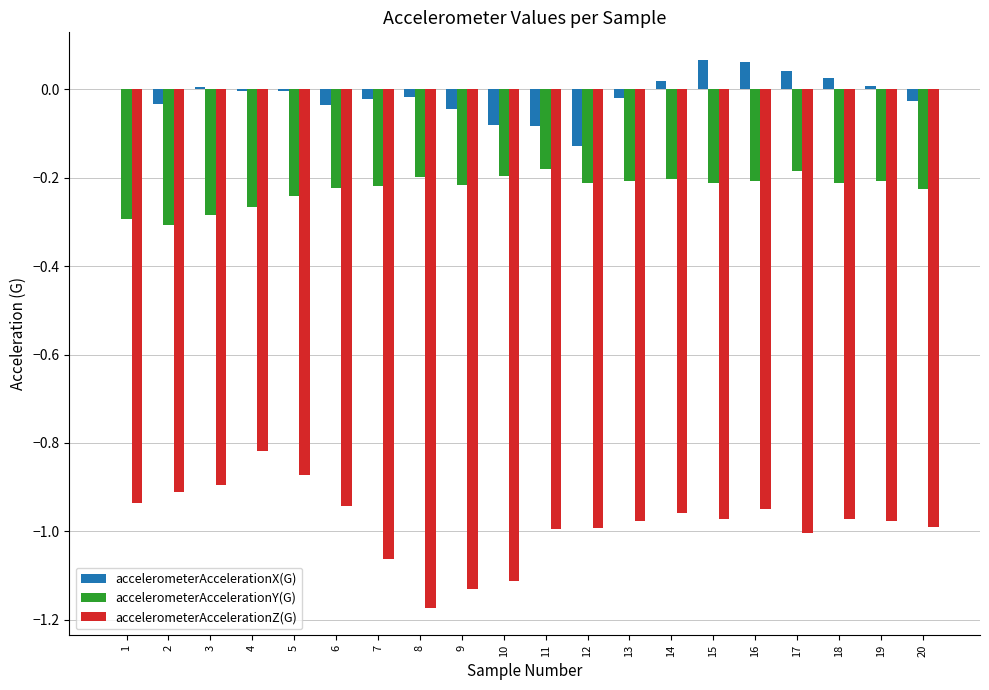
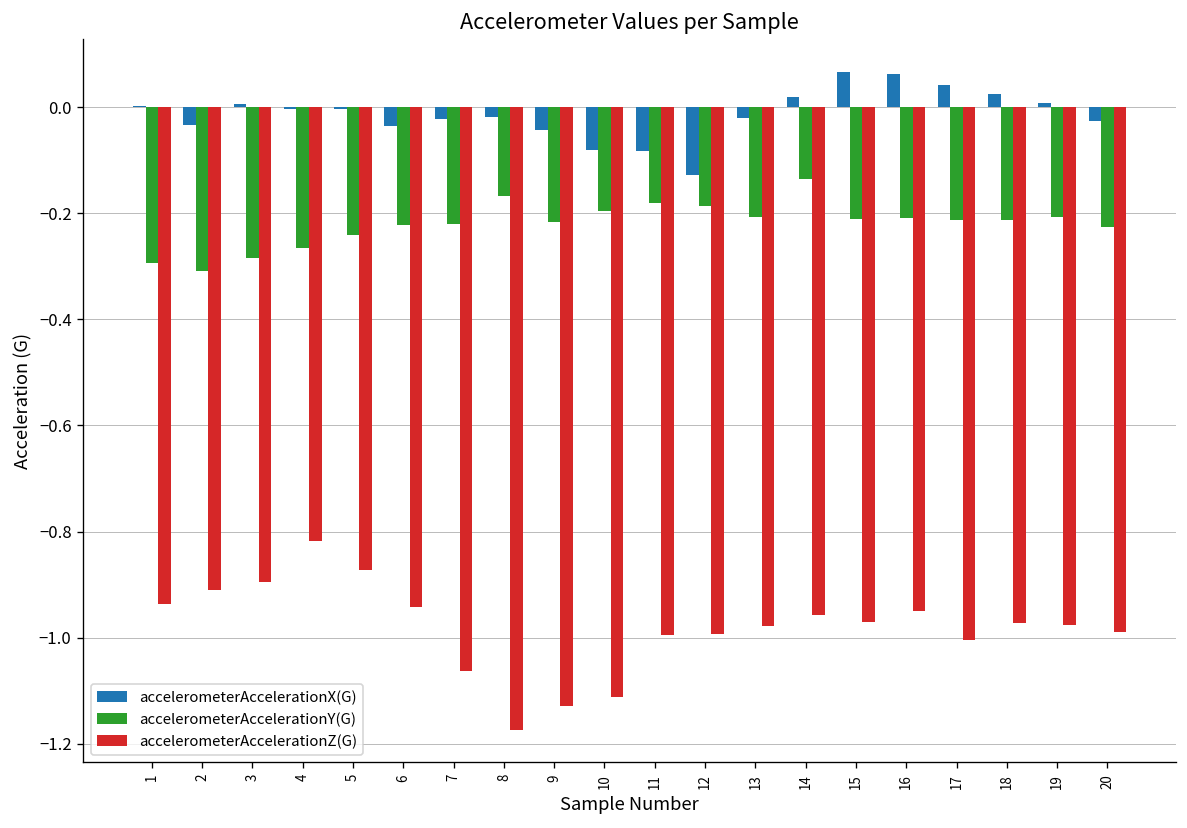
  {
    "accelerometerAccelerationX(G)": {
      "2": -0.03,
      "3": 0.01,
      "6": -0.04,
      "7": -0.02,
      "8": -0.02,
      "9": -0.04,
      "10": -0.08,
      "11": -0.08,
      "12": -0.13,
      "13": -0.02,
      "14": 0.02,
      "15": 0.07,
      "16": 0.06,
      "17": 0.04,
      "18": 0.03,
      "19": 0.01,
      "20": -0.03
    },
    "accelerometerAccelerationY(G)": {
      "1": -0.29,
      "2": -0.31,
      "3": -0.28,
      "4": -0.27,
      "5": -0.24,
      "6": -0.22,
      "7": -0.22,
-     "8": -0.20,
+     "8": -0.17,
      "9": -0.22,
      "10": -0.20,
      "11": -0.18,
-     "12": -0.21,
+     "12": -0.19,
      "13": -0.21,
-     "14": -0.20,
+     "14": -0.14,
      "15": -0.21,
      "16": -0.21,
-     "17": -0.18,
+     "17": -0.21,
      "18": -0.21,
      "19": -0.21,
      "20": -0.23
    },
    "accelerometerAccelerationZ(G)": {
      "1": -0.94,
      "2": -0.91,
      "3": -0.90,
      "4": -0.82,
      "5": -0.87,
      "6": -0.94,
      "7": -1.06,
      "8": -1.17,
      "9": -1.13,
      "10": -1.11,
      "11": -1.00,
      "12": -0.99,
      "13": -0.98,
      "14": -0.96,
      "15": -0.97,
      "16": -0.95,
      "17": -1.00,
      "18": -0.97,
      "19": -0.98,
      "20": -0.99
    }
  }
